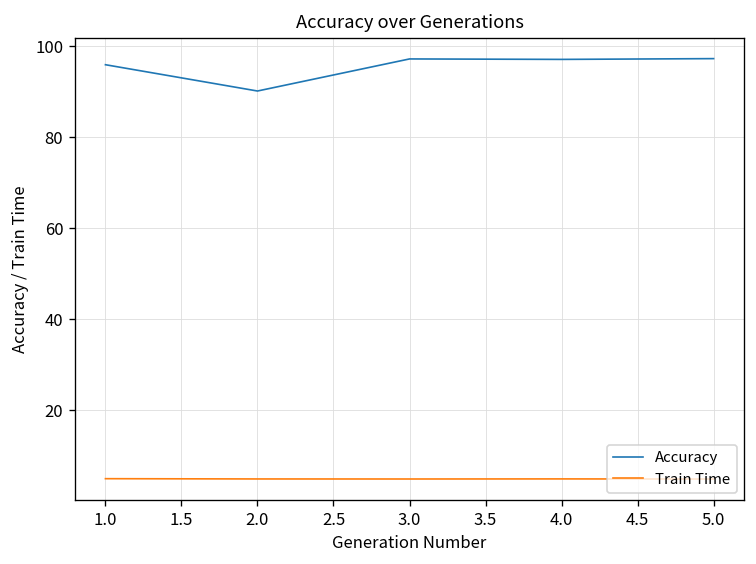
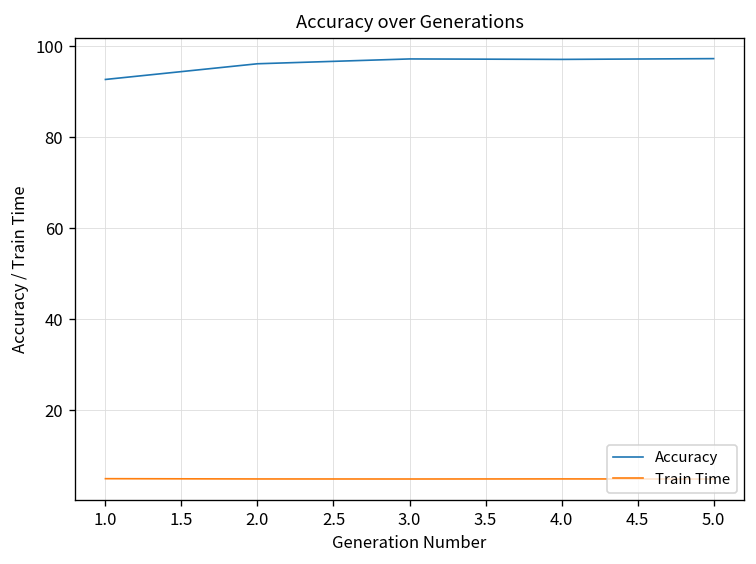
  {
    "Accuracy": {
-     "1.0": 96,
-     "2.0": 90,
+     "1.0": 93,
+     "2.0": 96,
      "3.0": 97,
      "4.0": 97,
      "5.0": 97
    },
    "Train Time": {
      "1.0": 5,
      "2.0": 5,
      "3.0": 5,
      "4.0": 5
    }
  }
